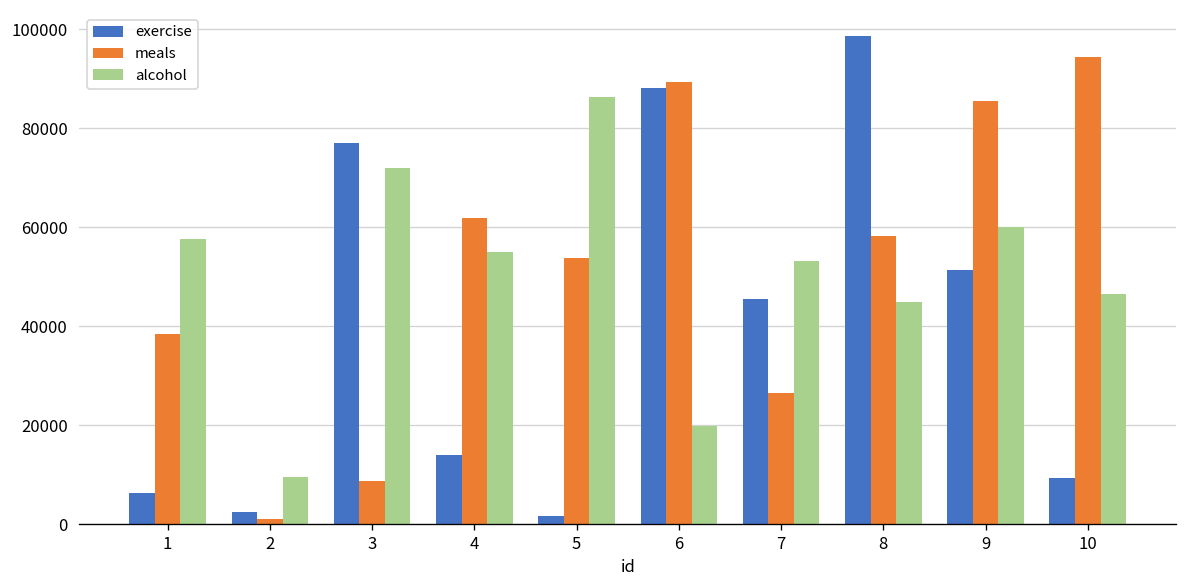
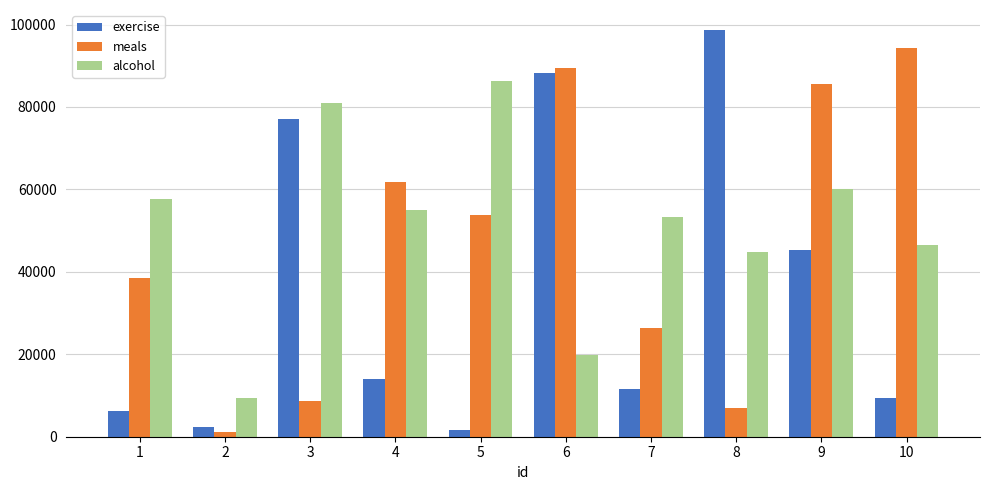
  {
    "exercise": {
      "1": 6000,
      "2": 2000,
      "3": 77000,
      "4": 14000,
      "5": 2000,
      "6": 88000,
-     "7": 45000,
+     "7": 12000,
      "8": 99000,
-     "9": 51000,
+     "9": 45000,
      "10": 9000
    },
    "meals": {
      "1": 38000,
      "2": 1000,
      "3": 9000,
      "4": 62000,
      "5": 54000,
      "6": 89000,
      "7": 26000,
-     "8": 58000,
+     "8": 7000,
      "9": 86000,
      "10": 94000
    },
    "alcohol": {
      "1": 58000,
      "2": 9000,
-     "3": 72000,
+     "3": 81000,
      "4": 55000,
      "5": 86000,
      "6": 20000,
      "7": 53000,
      "8": 45000,
      "9": 60000,
      "10": 47000
    }
  }
